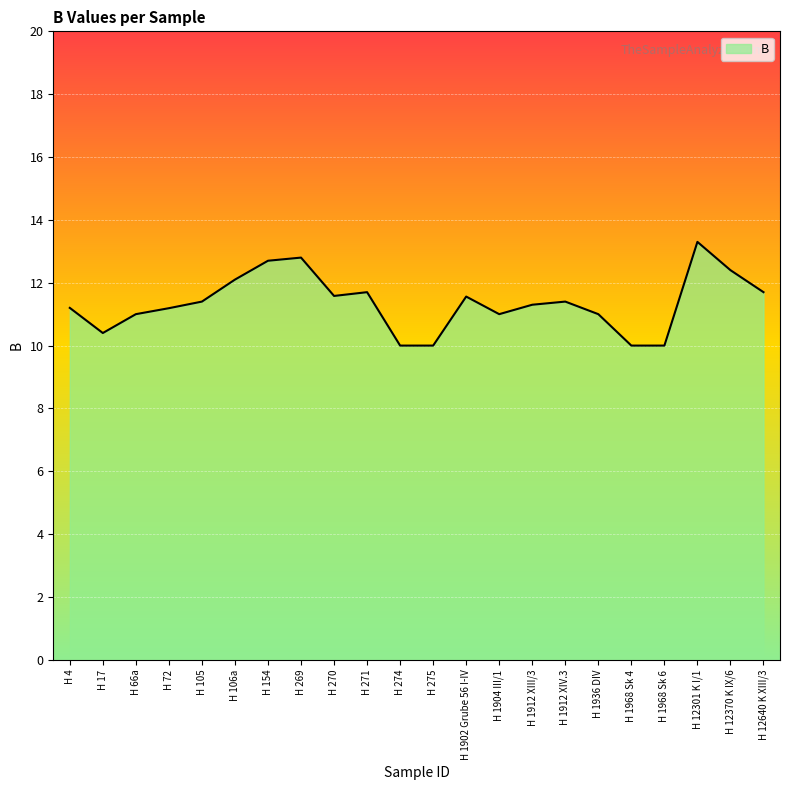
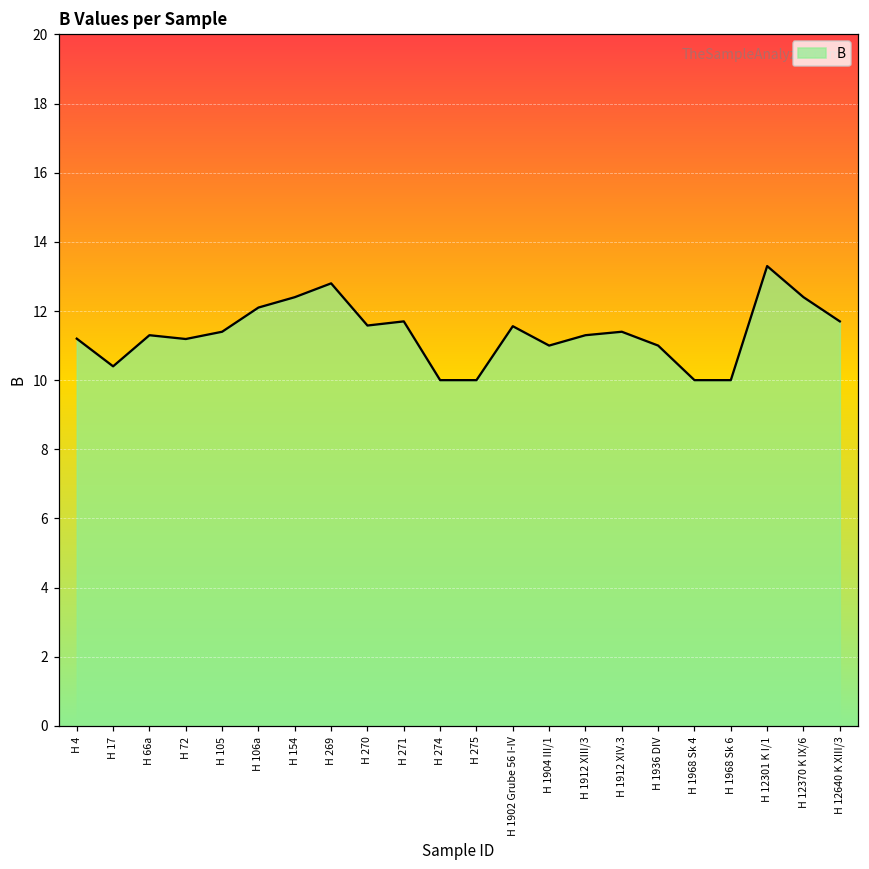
  {
    "H 4": 11.2,
    "H 17": 10.4,
-   "H 66a": 11.0,
+   "H 66a": 11.3,
    "H 72": 11.2,
    "H 105": 11.4,
    "H 106a": 12.1,
-   "H 154": 12.7,
+   "H 154": 12.4,
    "H 269": 12.8,
    "H 270": 11.6,
    "H 271": 11.7,
    "H 274": 10.0,
    "H 275": 10.0,
    "H 1902 Grube 56 I-IV": 11.6,
    "H 1904 III/1": 11.0,
    "H 1912 XIII/3": 11.3,
    "H 1912 XIV.3": 11.4,
    "H 1936 DIV": 11.0,
    "H 1968 Sk 4": 10.0,
    "H 1968 Sk 6": 10.0,
    "H 12301 K I/1": 13.3,
    "H 12370 K IX/6": 12.4,
    "H 12640 K XIII/3": 11.7
  }
